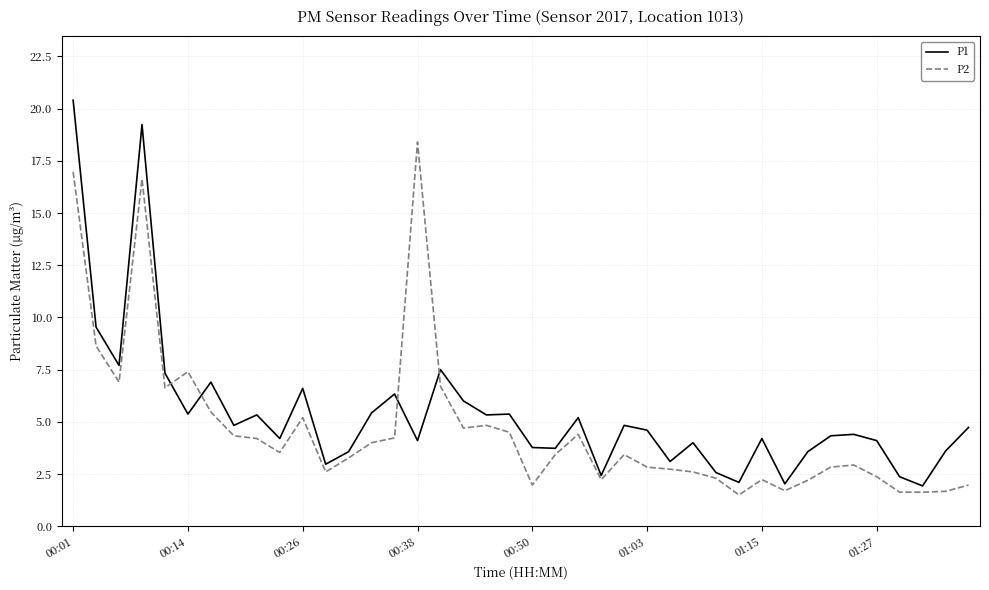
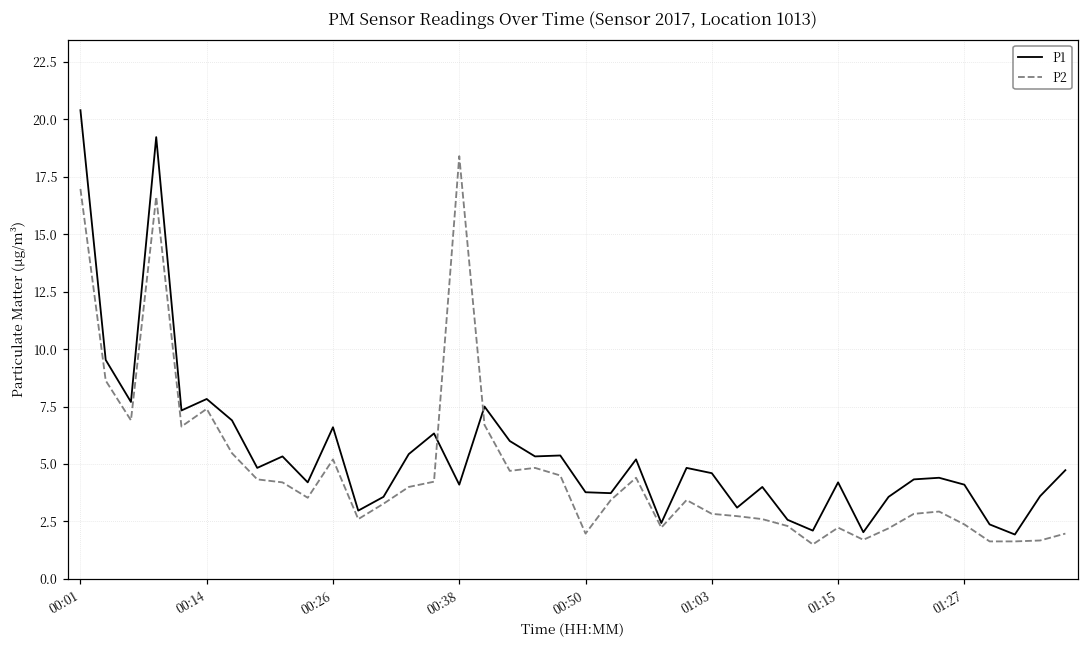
  {
    "P1": {
      "00:01": 20.4,
-     "00:14": 5.4,
+     "00:14": 7.8,
      "00:26": 6.6,
      "00:38": 4.1,
      "00:50": 3.8,
      "01:03": 4.6,
      "01:15": 4.2,
      "01:27": 4.1
    },
    "P2": {
      "00:01": 17.0,
      "00:14": 7.4,
      "00:26": 5.2,
      "00:38": 18.4,
      "00:50": 2.0,
      "01:03": 2.8,
      "01:15": 2.2,
      "01:27": 2.4
    }
  }
